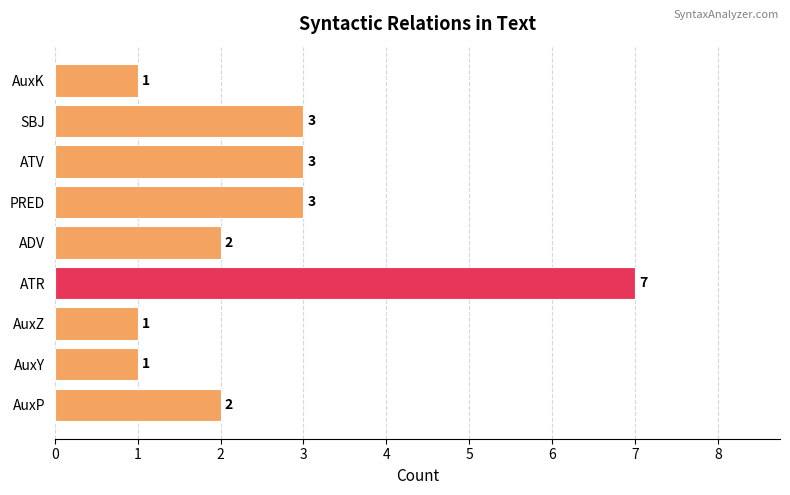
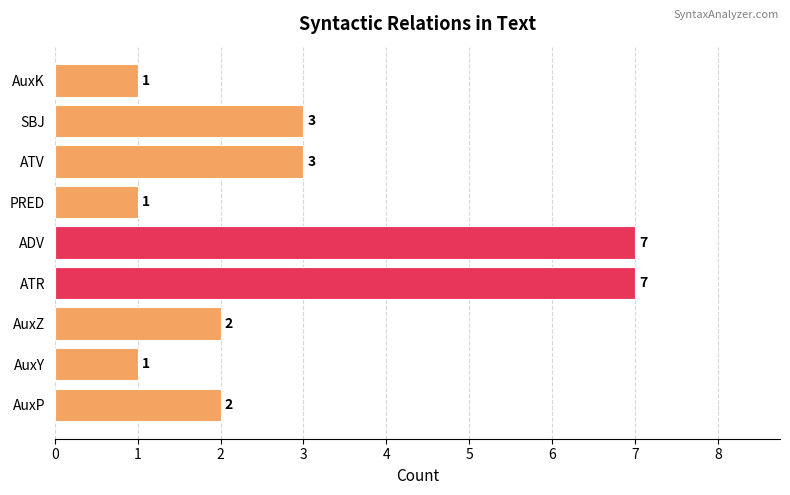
  {
    "AuxK": 1,
    "SBJ": 3,
    "ATV": 3,
-   "PRED": 3,
-   "ADV": 2,
+   "PRED": 1,
+   "ADV": 7,
    "ATR": 7,
-   "AuxZ": 1,
+   "AuxZ": 2,
    "AuxY": 1,
    "AuxP": 2
  }
